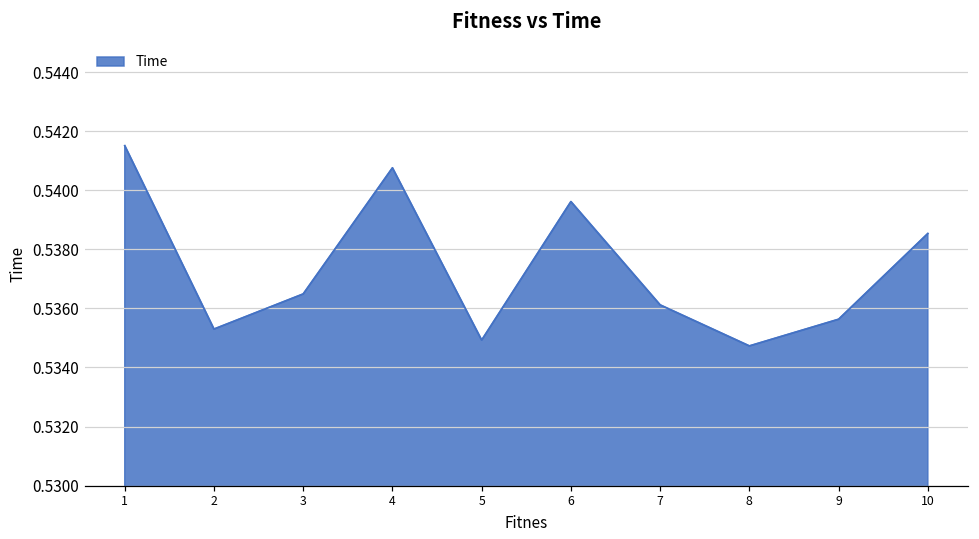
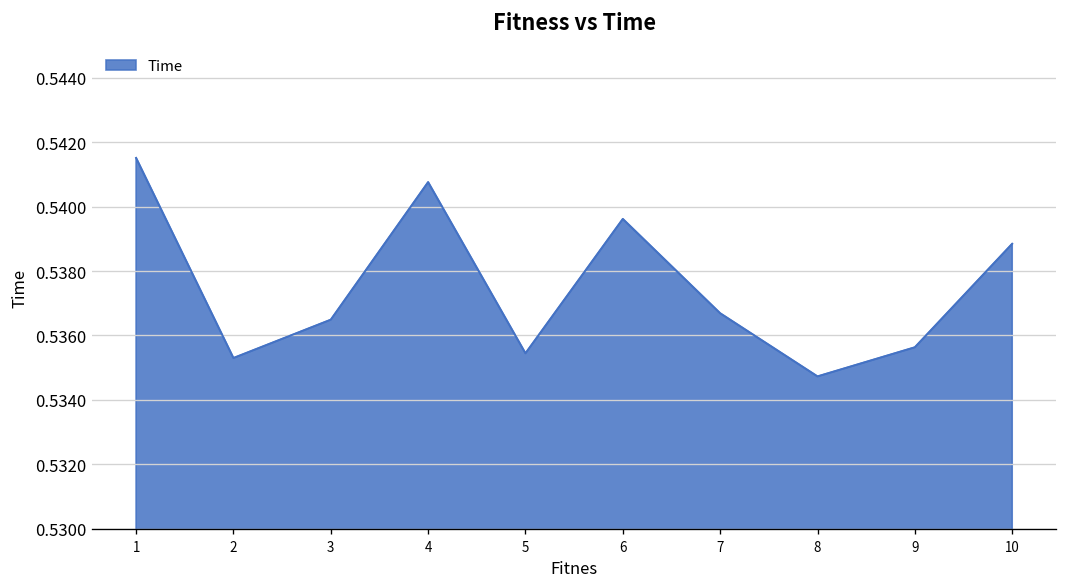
  {
    "1": 0.5415,
    "2": 0.5353,
    "3": 0.5365,
    "4": 0.5408,
-   "5": 0.5349,
+   "5": 0.5354,
    "6": 0.5396,
-   "7": 0.5361,
+   "7": 0.5367,
    "8": 0.5347,
    "9": 0.5356,
-   "10": 0.5385
+   "10": 0.5388
  }
